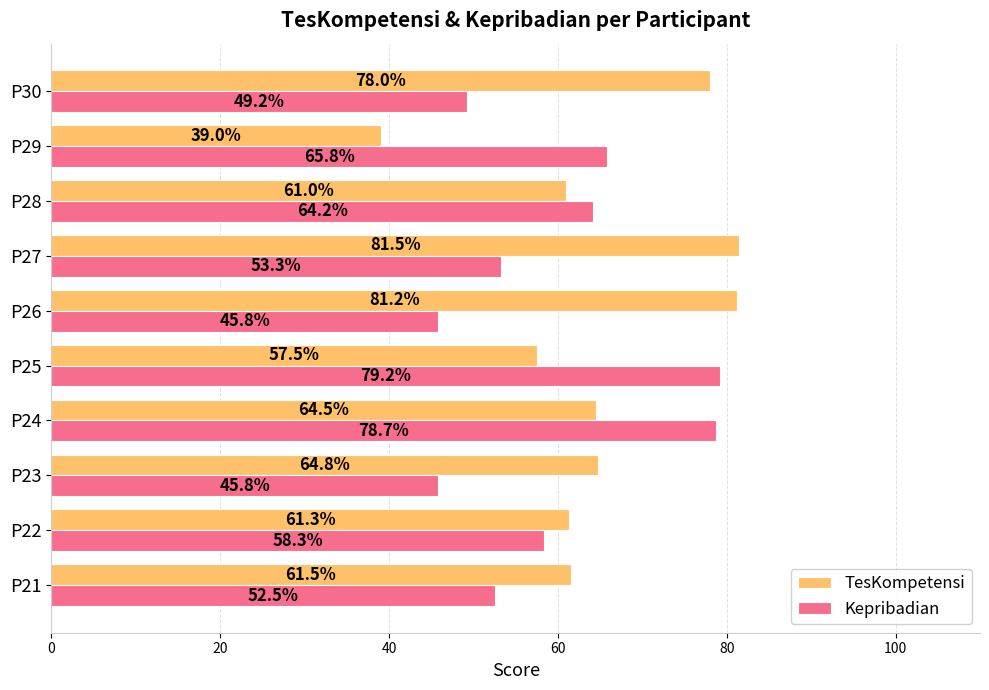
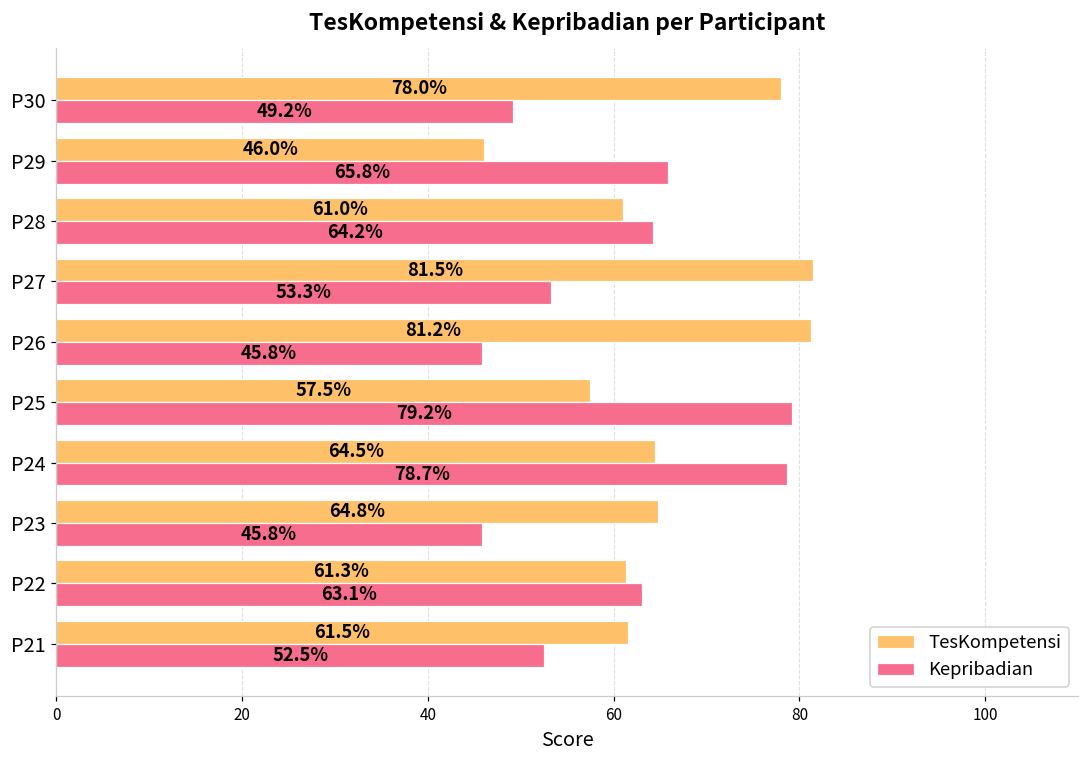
  {
    "TesKompetensi": {
      "P30": "78.0%",
-     "P29": "39.0%",
+     "P29": "46.0%",
      "P28": "61.0%",
      "P27": "81.5%",
      "P26": "81.2%",
      "P25": "57.5%",
      "P24": "64.5%",
      "P23": "64.8%",
      "P22": "61.3%",
      "P21": "61.5%"
    },
    "Kepribadian": {
      "P30": "49.2%",
      "P29": "65.8%",
      "P28": "64.2%",
      "P27": "53.3%",
      "P26": "45.8%",
      "P25": "79.2%",
      "P24": "78.7%",
      "P23": "45.8%",
-     "P22": "58.3%",
+     "P22": "63.1%",
      "P21": "52.5%"
    }
  }
